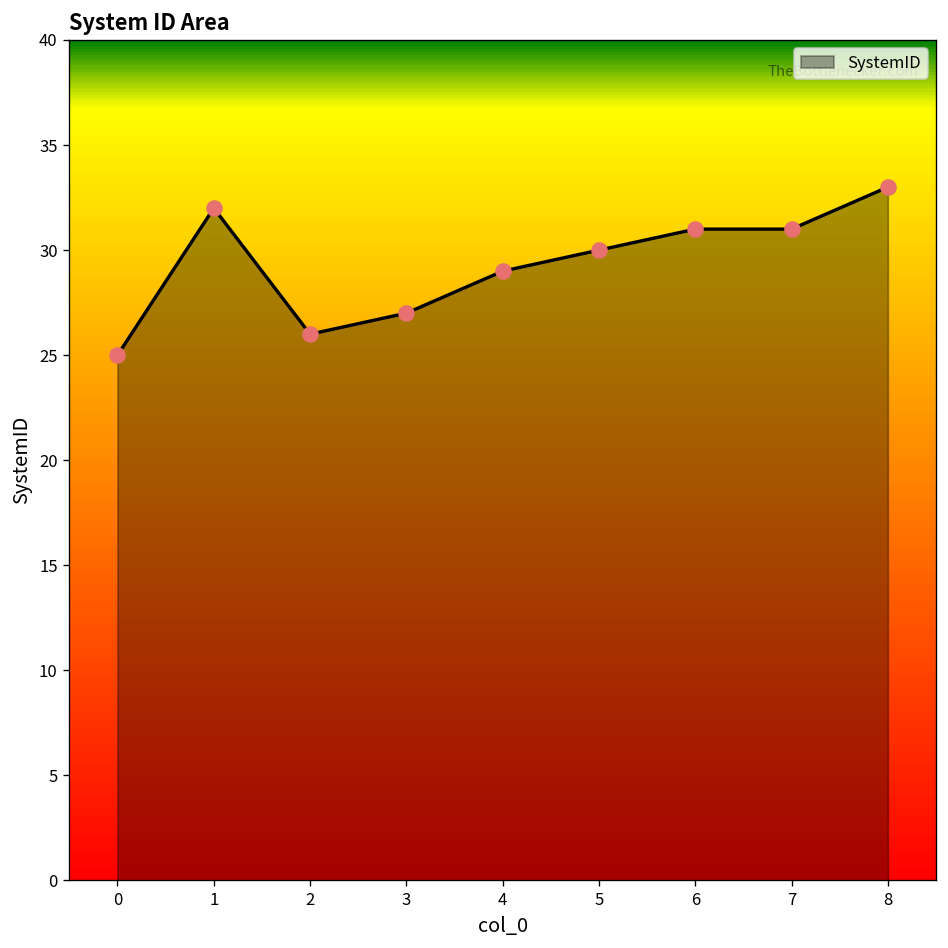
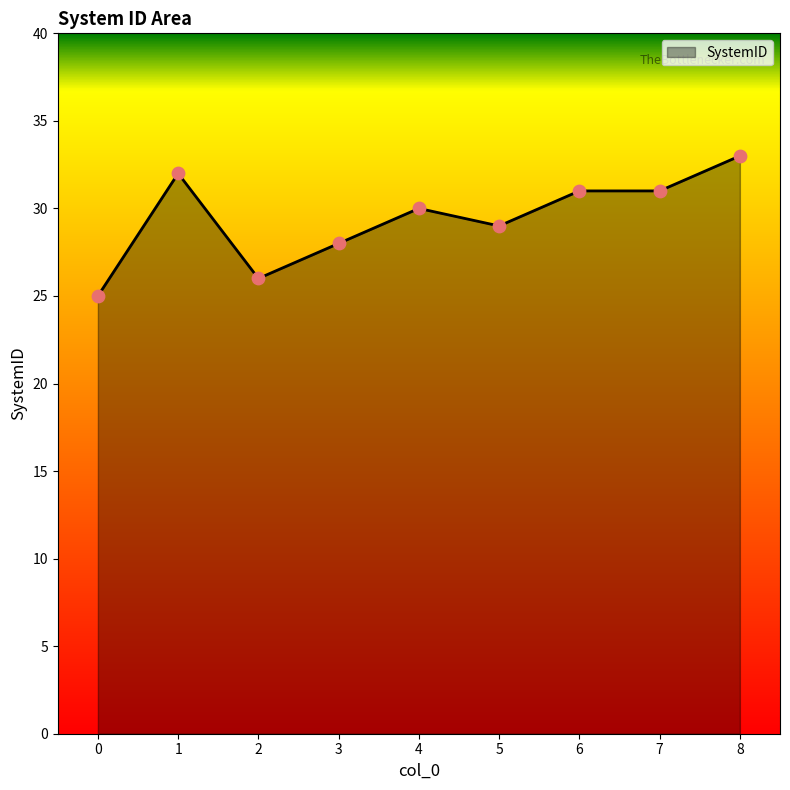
  {
    "0": 25,
    "1": 32,
    "2": 26,
-   "3": 27,
-   "4": 29,
-   "5": 30,
+   "3": 28,
+   "4": 30,
+   "5": 29,
    "6": 31,
    "7": 31,
    "8": 33
  }
